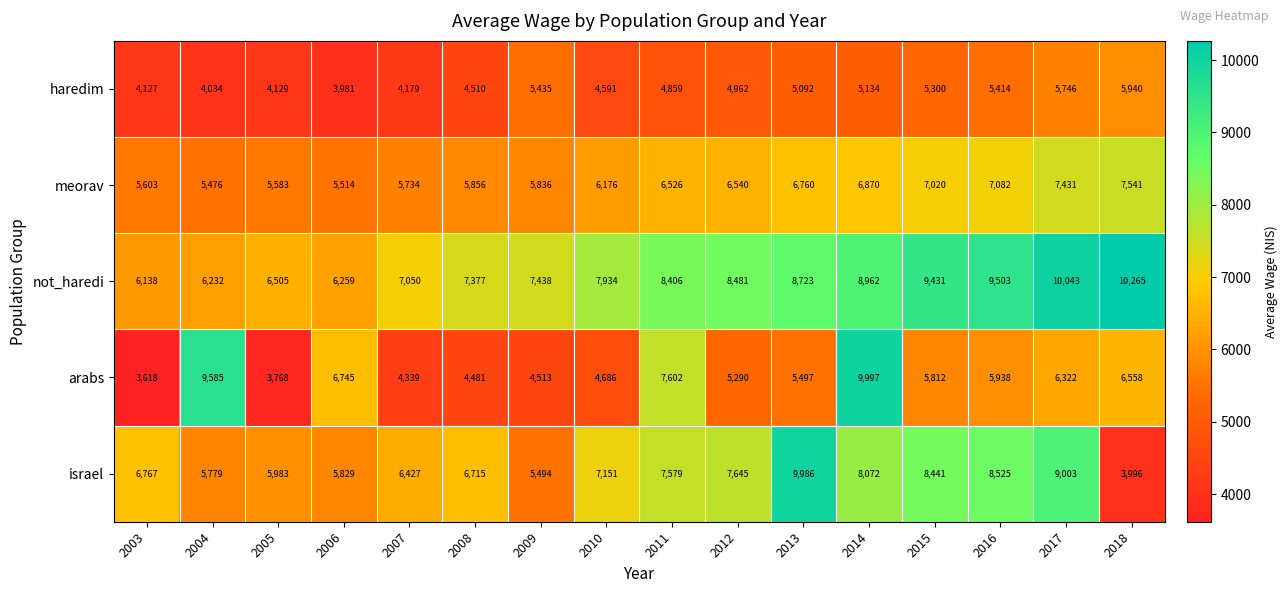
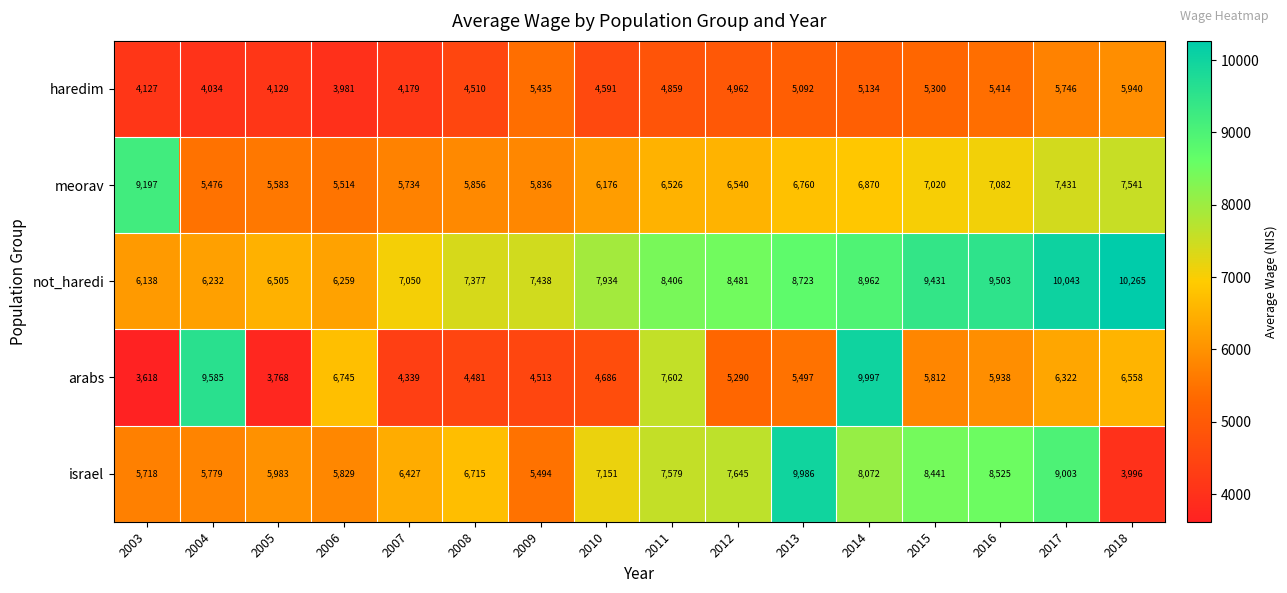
  {
    "haredim": {
      "2003": "4,127",
      "2004": "4,034",
      "2005": "4,129",
      "2006": "3,981",
      "2007": "4,179",
      "2008": "4,510",
      "2009": "5,435",
      "2010": "4,591",
      "2011": "4,859",
      "2012": "4,962",
      "2013": "5,092",
      "2014": "5,134",
      "2015": "5,300",
      "2016": "5,414",
      "2017": "5,746",
      "2018": "5,940"
    },
    "meorav": {
-     "2003": "5,603",
+     "2003": "9,197",
      "2004": "5,476",
      "2005": "5,583",
      "2006": "5,514",
      "2007": "5,734",
      "2008": "5,856",
      "2009": "5,836",
      "2010": "6,176",
      "2011": "6,526",
      "2012": "6,540",
      "2013": "6,760",
      "2014": "6,870",
      "2015": "7,020",
      "2016": "7,082",
      "2017": "7,431",
      "2018": "7,541"
    },
    "not_haredi": {
      "2003": "6,138",
      "2004": "6,232",
      "2005": "6,505",
      "2006": "6,259",
      "2007": "7,050",
      "2008": "7,377",
      "2009": "7,438",
      "2010": "7,934",
      "2011": "8,406",
      "2012": "8,481",
      "2013": "8,723",
      "2014": "8,962",
      "2015": "9,431",
      "2016": "9,503",
      "2017": "10,043",
      "2018": "10,265"
    },
    "arabs": {
      "2003": "3,618",
      "2004": "9,585",
      "2005": "3,768",
      "2006": "6,745",
      "2007": "4,339",
      "2008": "4,481",
      "2009": "4,513",
      "2010": "4,686",
      "2011": "7,602",
      "2012": "5,290",
      "2013": "5,497",
      "2014": "9,997",
      "2015": "5,812",
      "2016": "5,938",
      "2017": "6,322",
      "2018": "6,558"
    },
    "israel": {
-     "2003": "6,767",
+     "2003": "5,718",
      "2004": "5,779",
      "2005": "5,983",
      "2006": "5,829",
      "2007": "6,427",
      "2008": "6,715",
      "2009": "5,494",
      "2010": "7,151",
      "2011": "7,579",
      "2012": "7,645",
      "2013": "9,986",
      "2014": "8,072",
      "2015": "8,441",
      "2016": "8,525",
      "2017": "9,003",
      "2018": "3,996"
    }
  }
